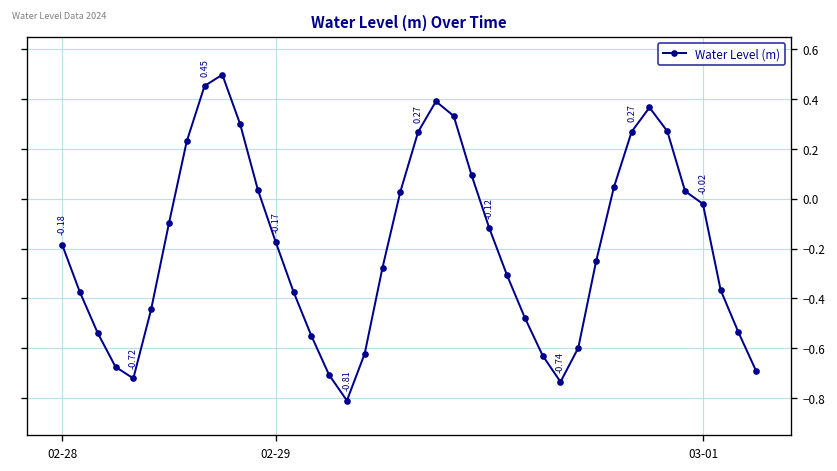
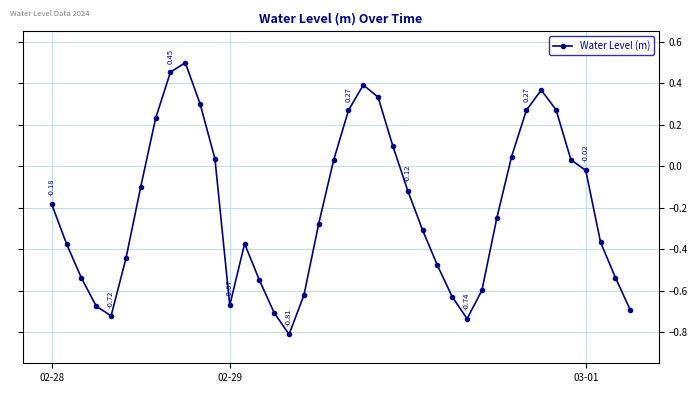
  {
    "02-28": -0.18,
-   "02-29": -0.17,
+   "02-29": -0.67,
    "03-01": -0.02
  }
